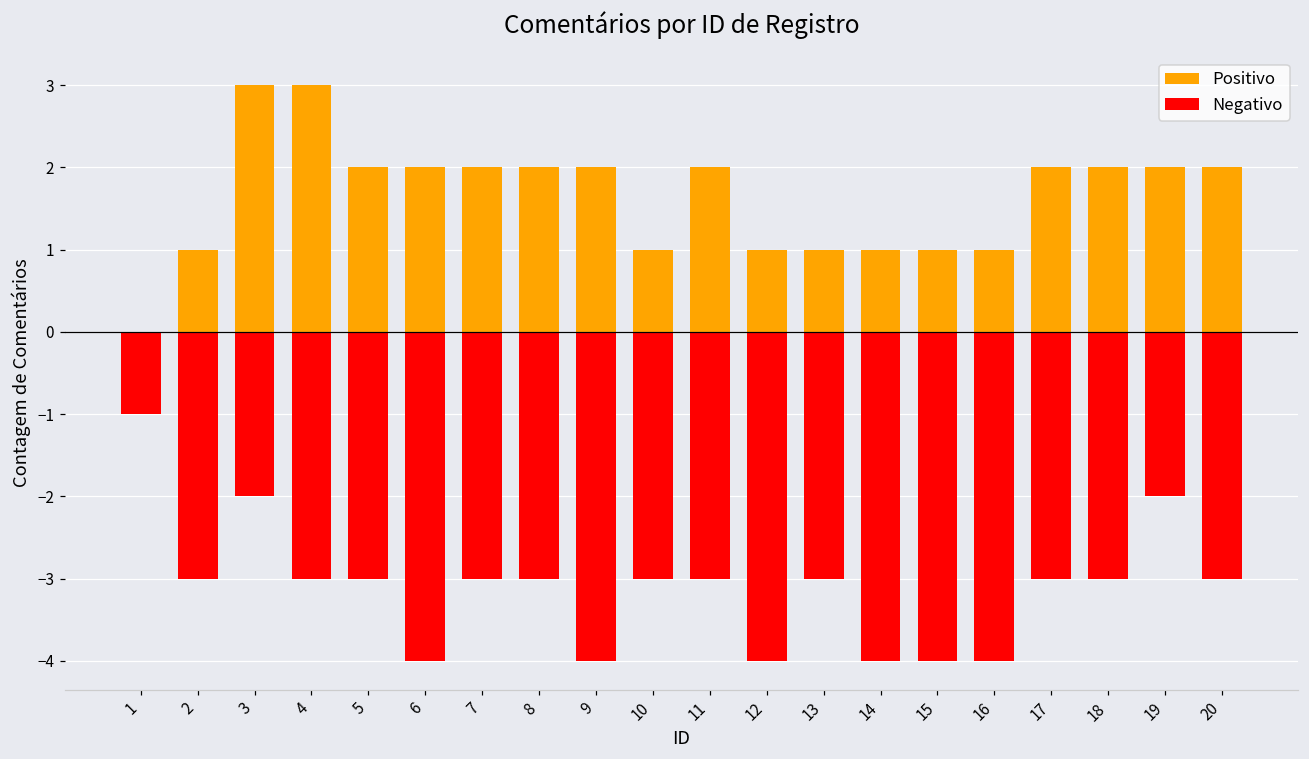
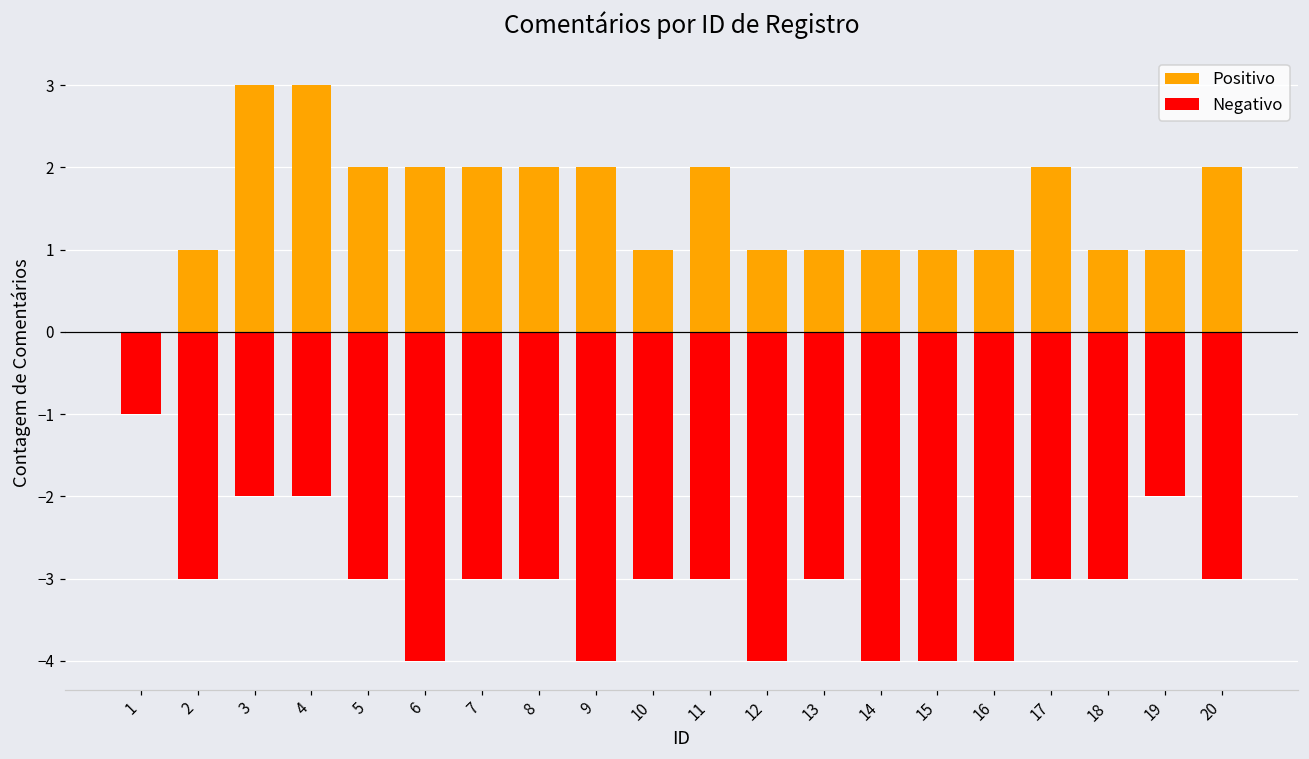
  {
    "Positivo": {
      "1": 0,
      "2": 1,
      "3": 3,
      "4": 3,
      "5": 2,
      "6": 2,
      "7": 2,
      "8": 2,
      "9": 2,
      "10": 1,
      "11": 2,
      "12": 1,
      "13": 1,
      "14": 1,
      "15": 1,
      "16": 1,
      "17": 2,
-     "18": 2,
-     "19": 2,
+     "18": 1,
+     "19": 1,
      "20": 2
    },
    "Negativo": {
      "1": -1.0,
      "2": -3.0,
      "3": -2.0,
-     "4": -3.0,
+     "4": -2.0,
      "5": -3.0,
      "6": -4.0,
      "7": -3.0,
      "8": -3.0,
      "9": -4.0,
      "10": -3.0,
      "11": -3.0,
      "12": -4.0,
      "13": -3.0,
      "14": -4.0,
      "15": -4.0,
      "16": -4.0,
      "17": -3.0,
      "18": -3.0,
      "19": -2.0,
      "20": -3.0
    }
  }
